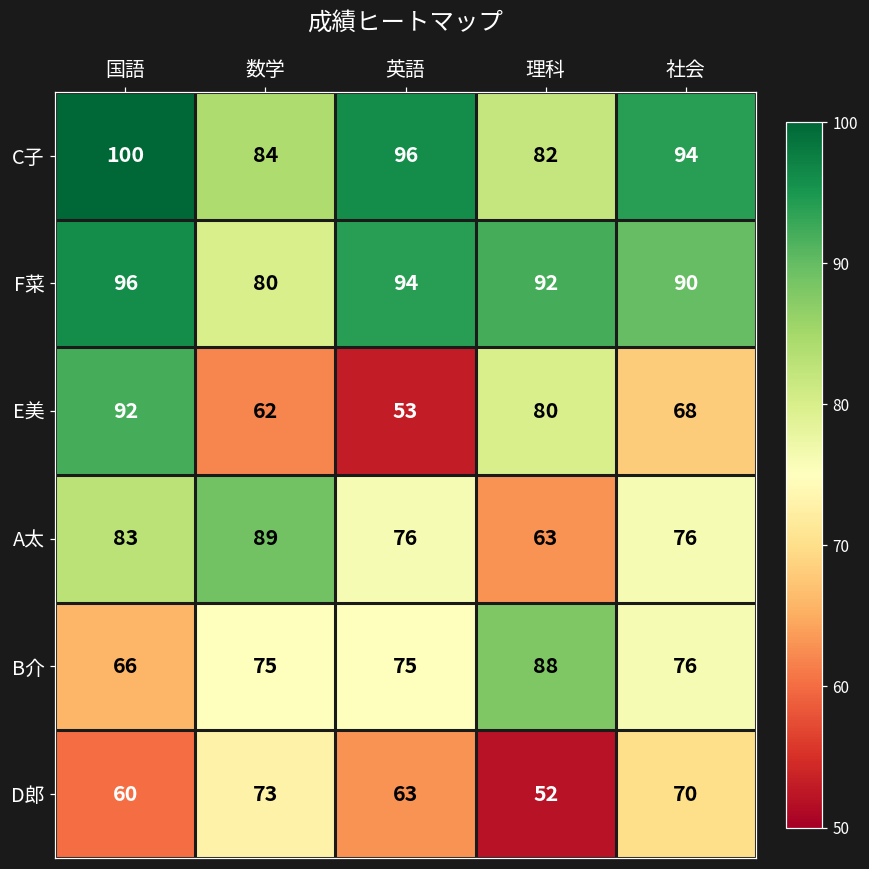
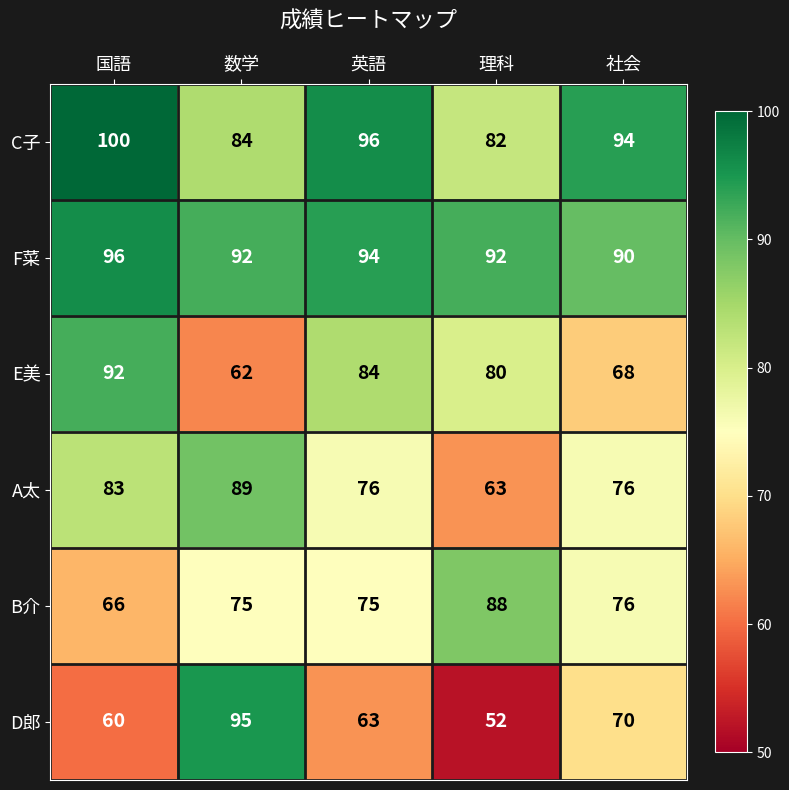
  {
    "C子": {
      "国語": 100,
      "数学": 84,
      "英語": 96,
      "理科": 82,
      "社会": 94
    },
    "F菜": {
      "国語": 96,
-     "数学": 80,
+     "数学": 92,
      "英語": 94,
      "理科": 92,
      "社会": 90
    },
    "E美": {
      "国語": 92,
      "数学": 62,
-     "英語": 53,
+     "英語": 84,
      "理科": 80,
      "社会": 68
    },
    "A太": {
      "国語": 83,
      "数学": 89,
      "英語": 76,
      "理科": 63,
      "社会": 76
    },
    "B介": {
      "国語": 66,
      "数学": 75,
      "英語": 75,
      "理科": 88,
      "社会": 76
    },
    "D郎": {
      "国語": 60,
-     "数学": 73,
+     "数学": 95,
      "英語": 63,
      "理科": 52,
      "社会": 70
    }
  }
